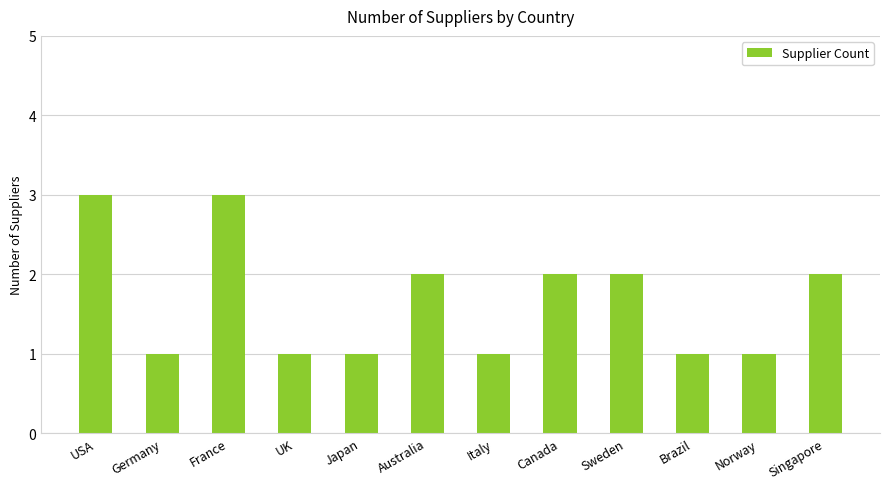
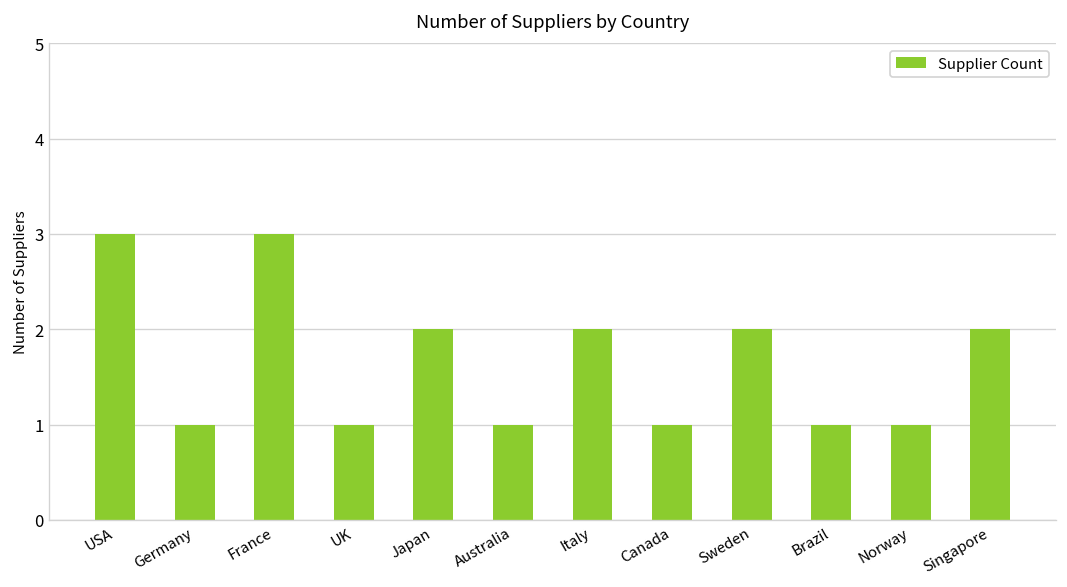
  {
    "USA": 3,
    "Germany": 1,
    "France": 3,
    "UK": 1,
-   "Japan": 1,
-   "Australia": 2,
-   "Italy": 1,
-   "Canada": 2,
+   "Japan": 2,
+   "Australia": 1,
+   "Italy": 2,
+   "Canada": 1,
    "Sweden": 2,
    "Brazil": 1,
    "Norway": 1,
    "Singapore": 2
  }
